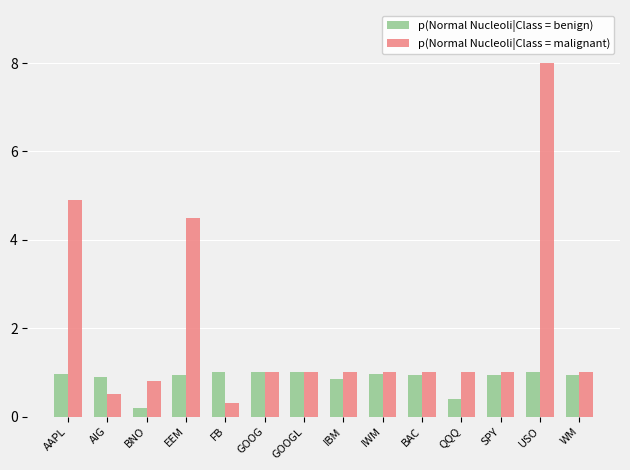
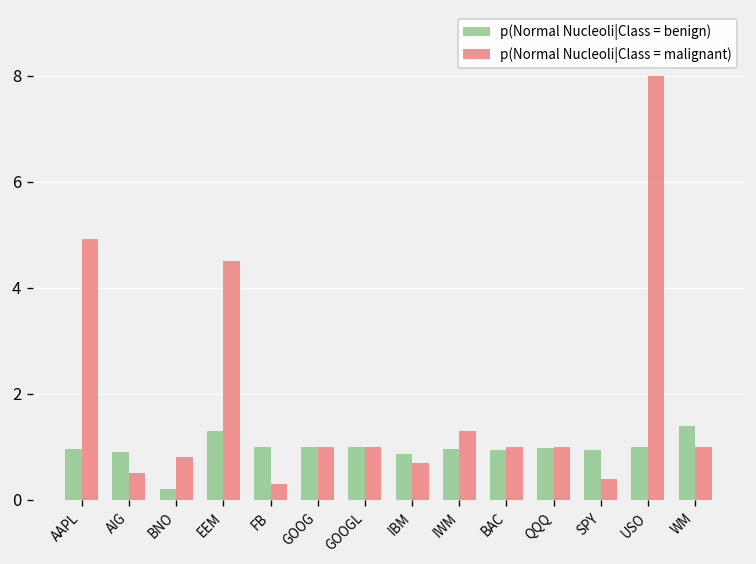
  {
    "p(Normal Nucleoli|Class = benign)": {
      "AAPL": 1.0,
      "AIG": 0.9,
      "BNO": 0.2,
-     "EEM": 1.0,
+     "EEM": 1.3,
      "FB": 1.0,
      "GOOG": 1.0,
      "GOOGL": 1.0,
      "IBM": 0.9,
      "IWM": 1.0,
      "BAC": 0.9,
-     "QQQ": 0.4,
+     "QQQ": 1.0,
      "SPY": 0.9,
      "USO": 1.0,
-     "WM": 0.9
+     "WM": 1.4
    },
    "p(Normal Nucleoli|Class = malignant)": {
      "AAPL": 4.9,
      "AIG": 0.5,
      "BNO": 0.8,
      "EEM": 4.5,
      "FB": 0.3,
      "GOOG": 1.0,
      "GOOGL": 1.0,
-     "IBM": 1.0,
-     "IWM": 1.0,
+     "IBM": 0.7,
+     "IWM": 1.3,
      "BAC": 1.0,
      "QQQ": 1.0,
-     "SPY": 1.0,
+     "SPY": 0.4,
      "USO": 8.0,
      "WM": 1.0
    }
  }
